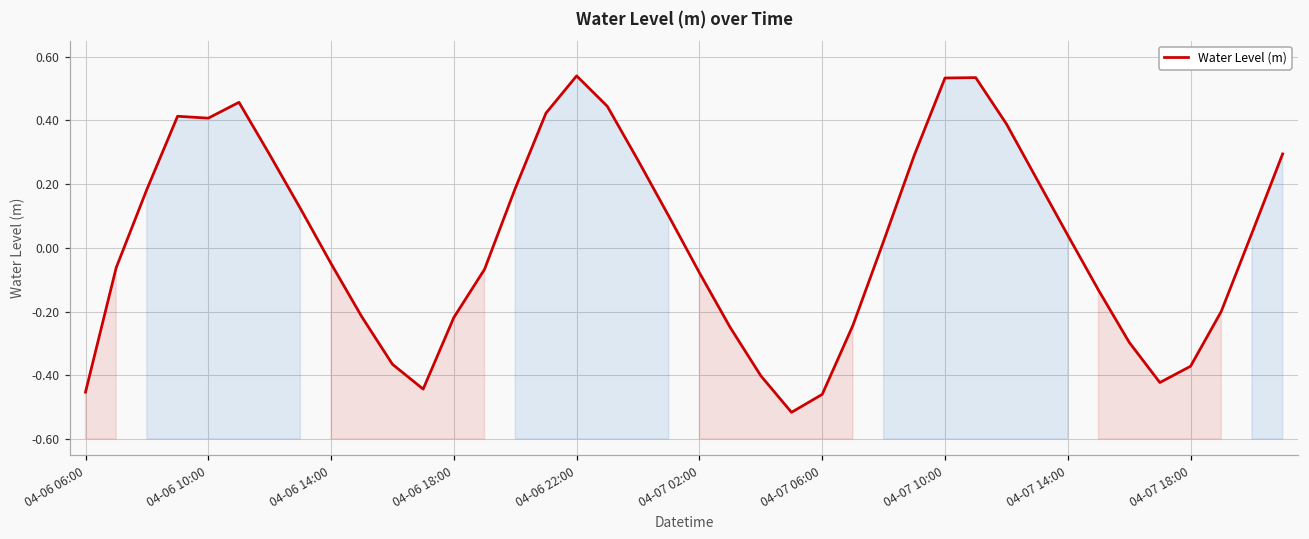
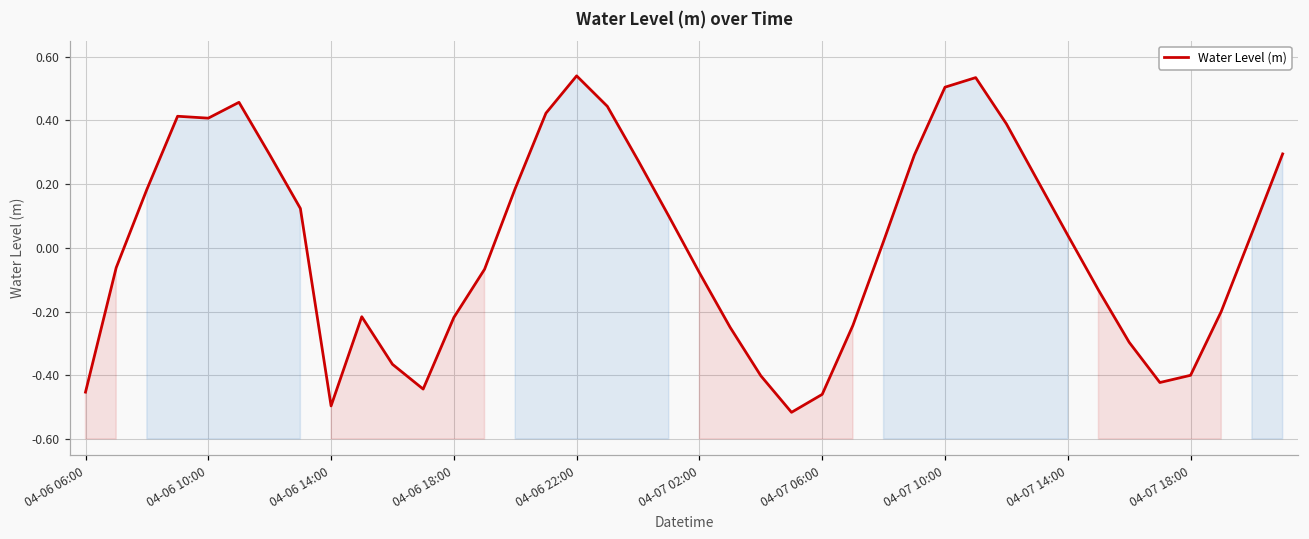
  {
    "04-06 06:00": -0.45,
    "04-06 10:00": 0.41,
-   "04-06 14:00": -0.05,
+   "04-06 14:00": -0.50,
    "04-06 18:00": -0.22,
    "04-06 22:00": 0.54,
    "04-07 02:00": -0.08,
    "04-07 06:00": -0.46,
-   "04-07 10:00": 0.53,
+   "04-07 10:00": 0.50,
    "04-07 14:00": 0.04,
-   "04-07 18:00": -0.37
+   "04-07 18:00": -0.40
  }
